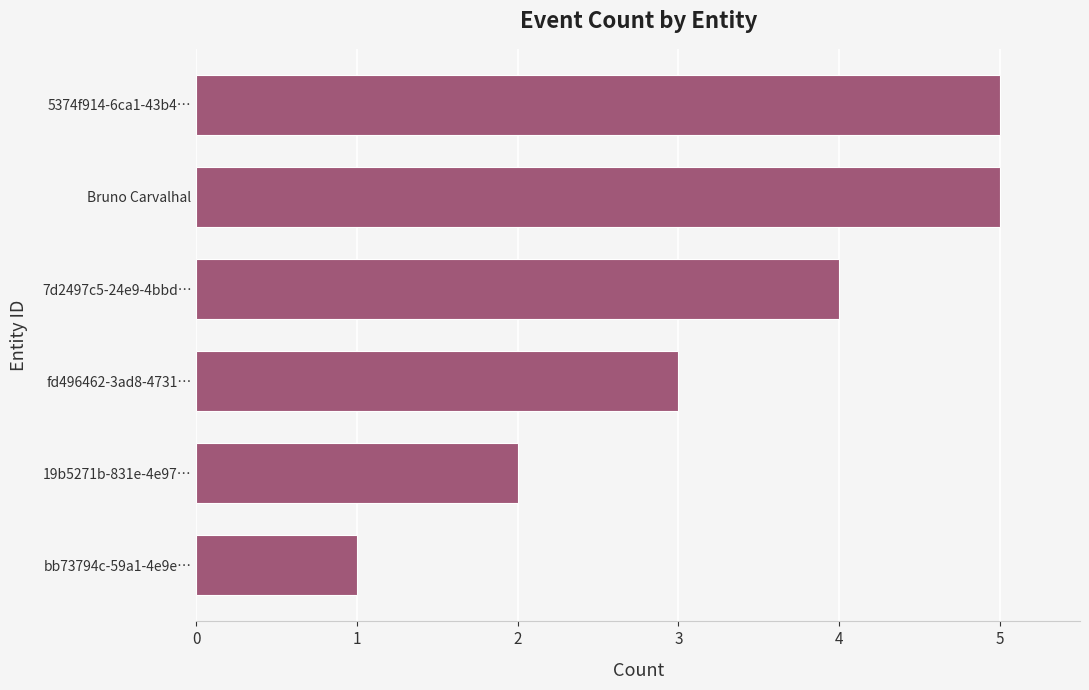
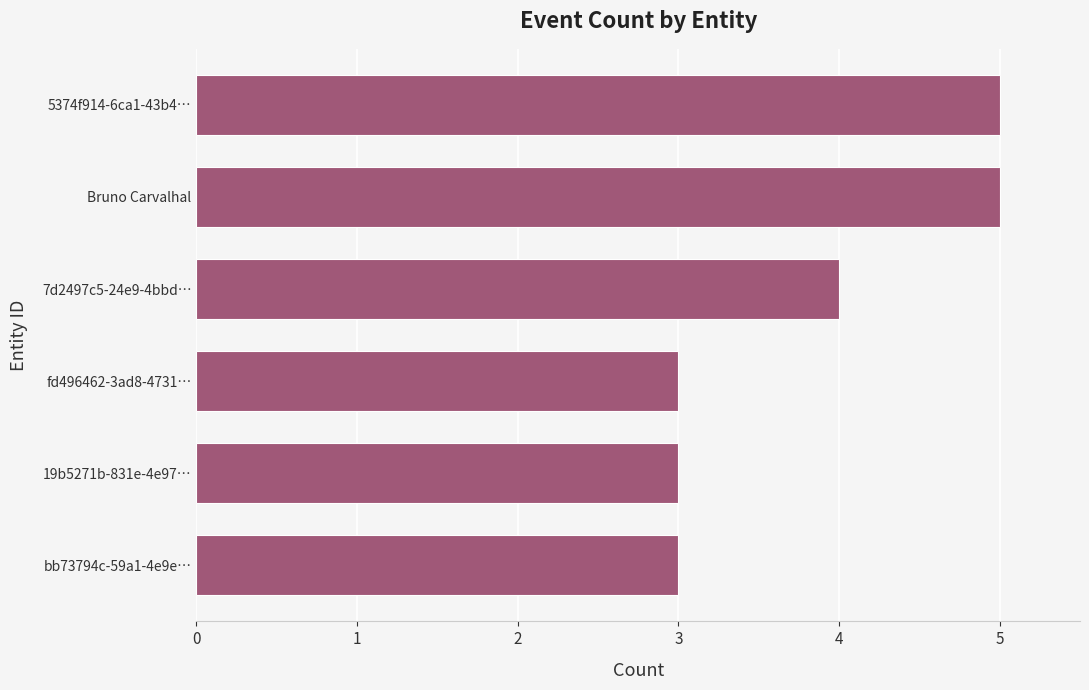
  {
    "5374f914-6ca1-43b4…": 5,
    "Bruno Carvalhal": 5,
    "7d2497c5-24e9-4bbd…": 4,
    "fd496462-3ad8-4731…": 3,
-   "19b5271b-831e-4e97…": 2,
-   "bb73794c-59a1-4e9e…": 1
+   "19b5271b-831e-4e97…": 3,
+   "bb73794c-59a1-4e9e…": 3
  }
